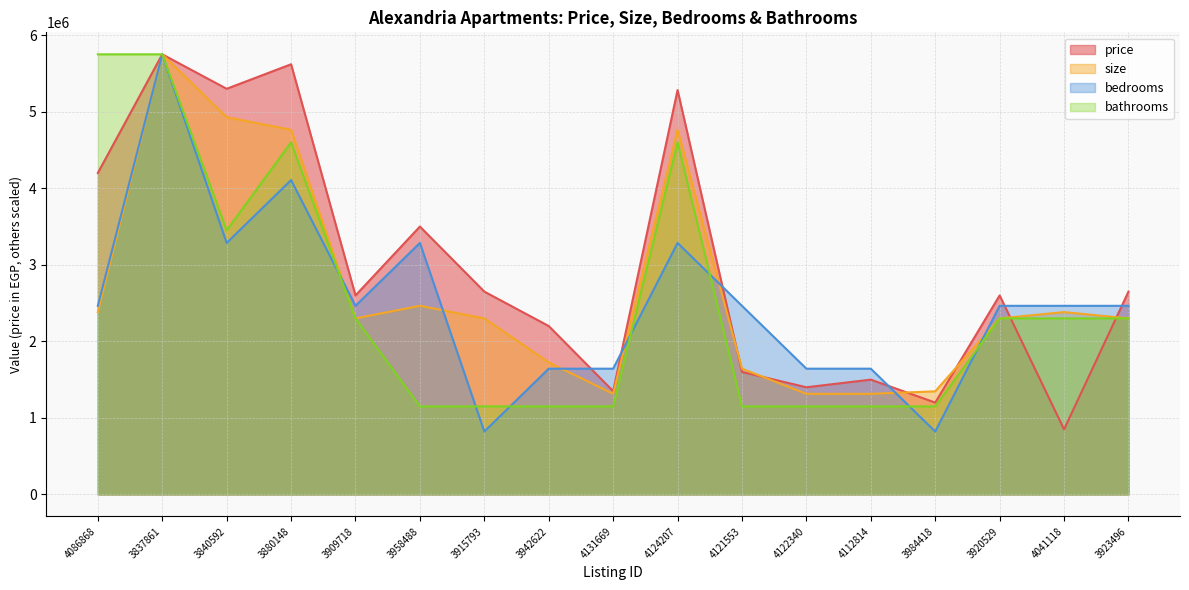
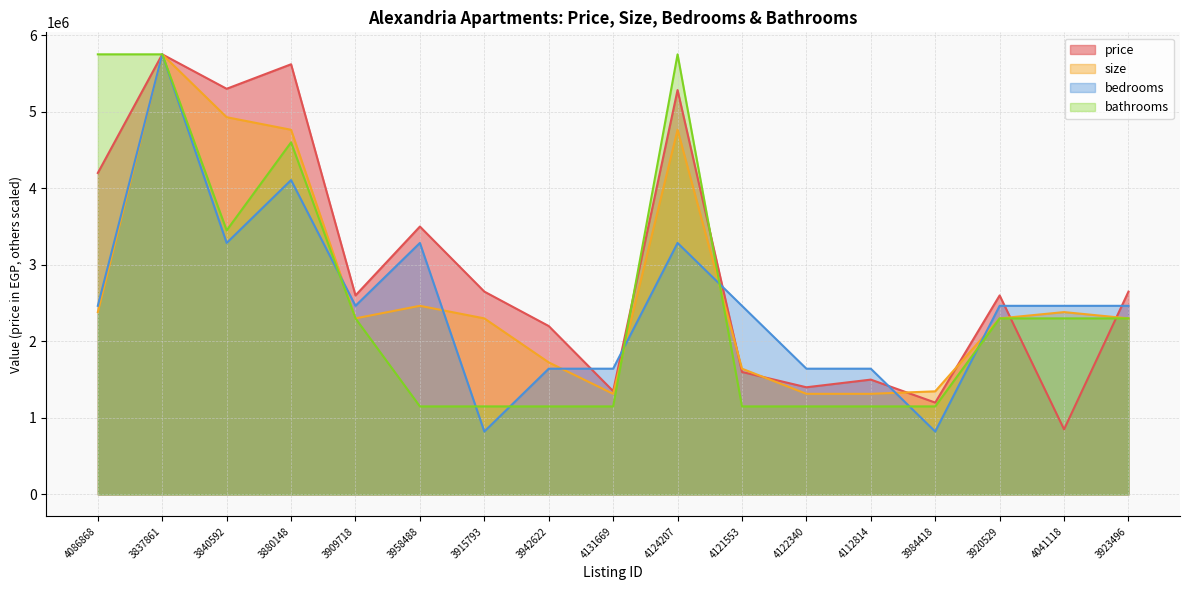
  {
    "price": {
      "4086868": 4200000,
      "3840592": 5300000,
      "3880148": 5600000,
      "3909718": 2600000,
      "3958488": 3500000,
      "3915793": 2700000,
      "3942622": 2200000,
      "4131669": 1400000,
      "4124207": 5300000,
      "4121553": 1600000,
      "4122340": 1400000,
      "4112814": 1500000,
      "3984418": 1200000,
      "3920529": 2600000,
      "4041118": 900000,
      "3923496": 2700000
    },
    "size": {
      "4086868": 2400000,
      "3840592": 4900000,
      "3880148": 4800000,
      "3958488": 2500000,
      "3915793": 2300000,
      "3942622": 1700000,
      "4131669": 1300000,
      "4124207": 4800000,
      "4121553": 1600000,
      "4122340": 1300000,
      "4112814": 1300000,
      "3984418": 1300000,
      "4041118": 2400000
    },
    "bedrooms": {
      "4086868": 2500000,
      "3840592": 3300000,
      "3880148": 4100000,
      "3909718": 2500000,
      "3958488": 3300000,
      "3915793": 800000,
      "3942622": 1600000,
      "4131669": 1600000,
      "4124207": 3300000,
      "4121553": 2500000,
      "4122340": 1600000,
      "4112814": 1600000,
      "3984418": 800000,
      "3920529": 2500000,
      "4041118": 2500000,
      "3923496": 2500000
    },
    "bathrooms": {
      "4086868": 5800000,
      "3840592": 3500000,
      "3880148": 4600000,
      "3958488": 1200000,
      "3915793": 1200000,
      "3942622": 1200000,
      "4131669": 1200000,
-     "4124207": 4600000,
+     "4124207": 5800000,
      "4121553": 1200000,
      "4122340": 1200000,
      "4112814": 1200000,
      "3984418": 1200000,
      "4041118": 2300000
    }
  }
